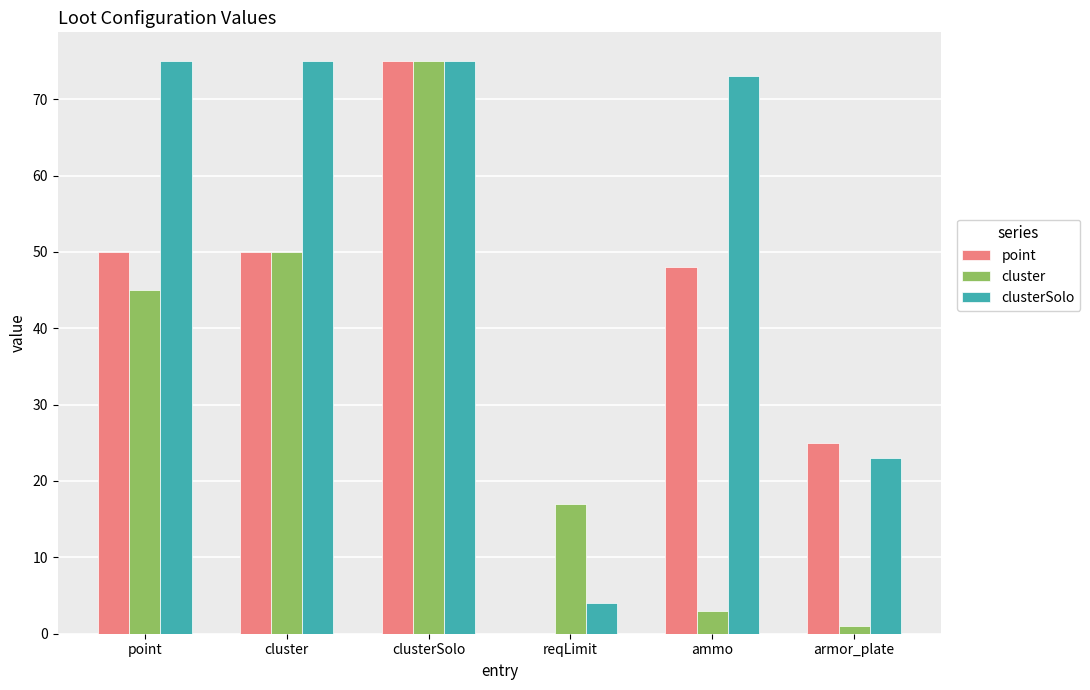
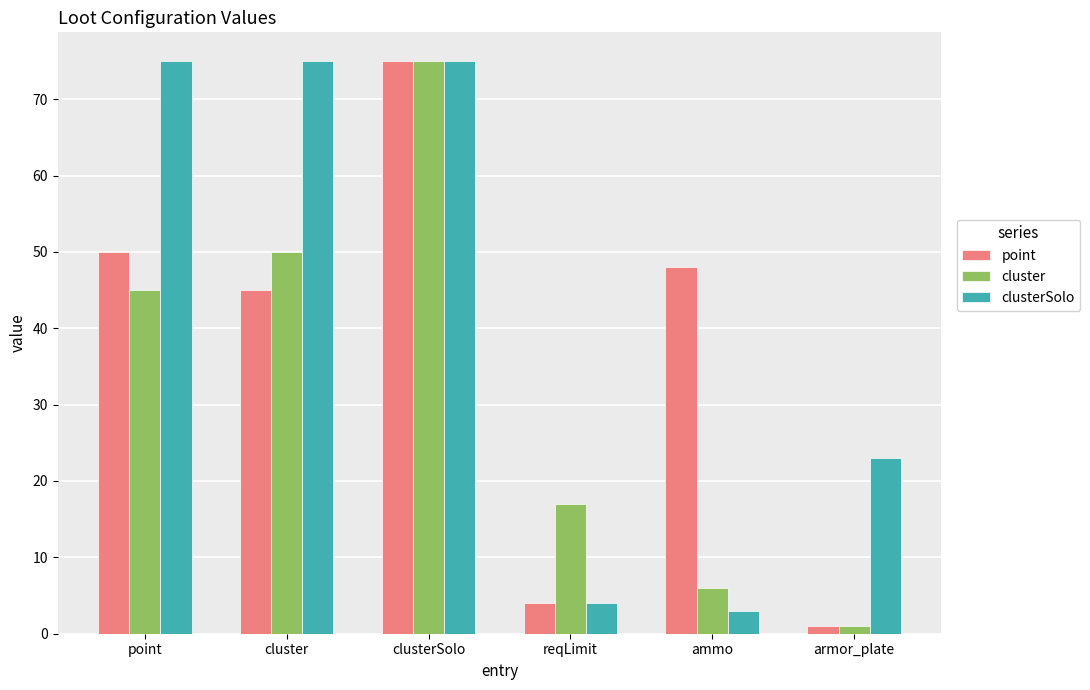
  {
    "point": {
      "point": 50,
-     "cluster": 50,
+     "cluster": 45,
      "clusterSolo": 75,
-     "reqLimit": 0,
+     "reqLimit": 4,
      "ammo": 48,
-     "armor_plate": 25
+     "armor_plate": 1
    },
    "cluster": {
      "point": 45,
      "cluster": 50,
      "clusterSolo": 75,
      "reqLimit": 17,
-     "ammo": 3,
+     "ammo": 6,
      "armor_plate": 1
    },
    "clusterSolo": {
      "point": 75,
      "cluster": 75,
      "clusterSolo": 75,
      "reqLimit": 4,
-     "ammo": 73,
+     "ammo": 3,
      "armor_plate": 23
    }
  }
